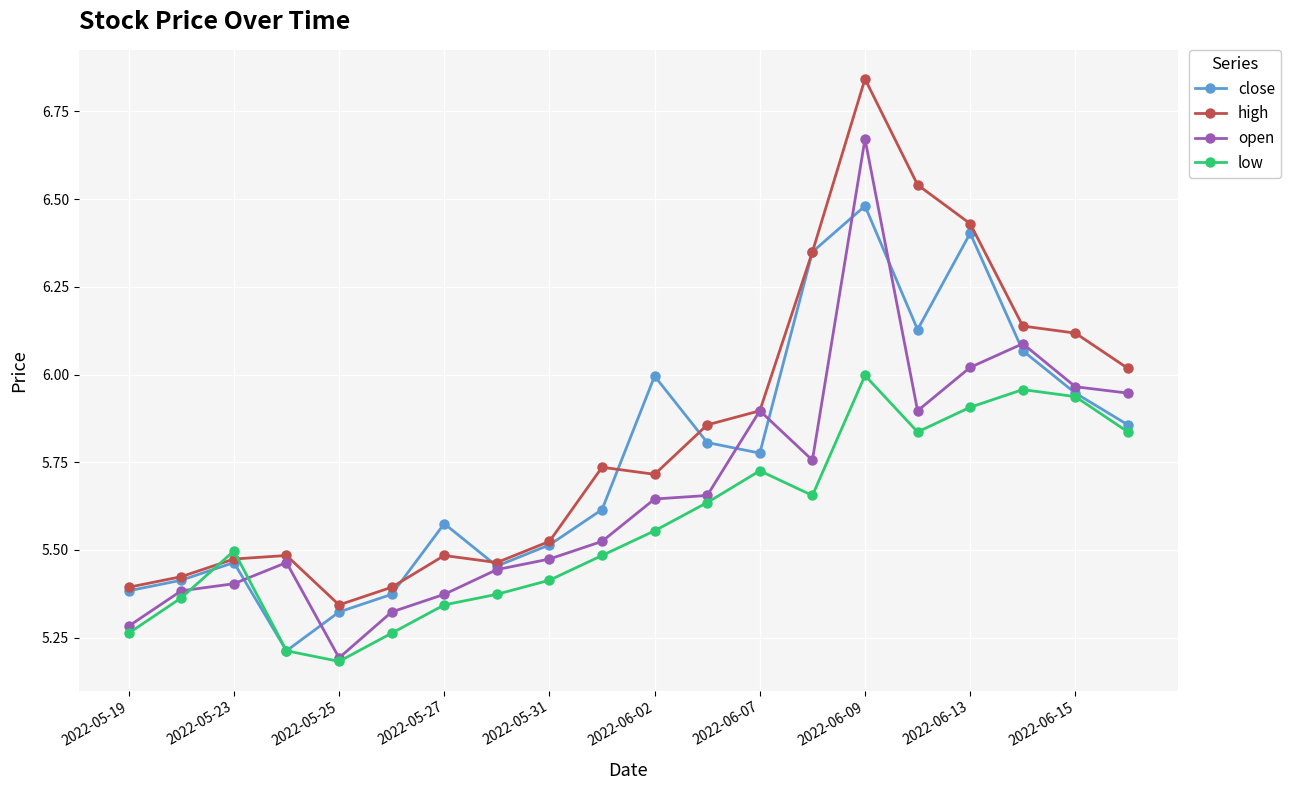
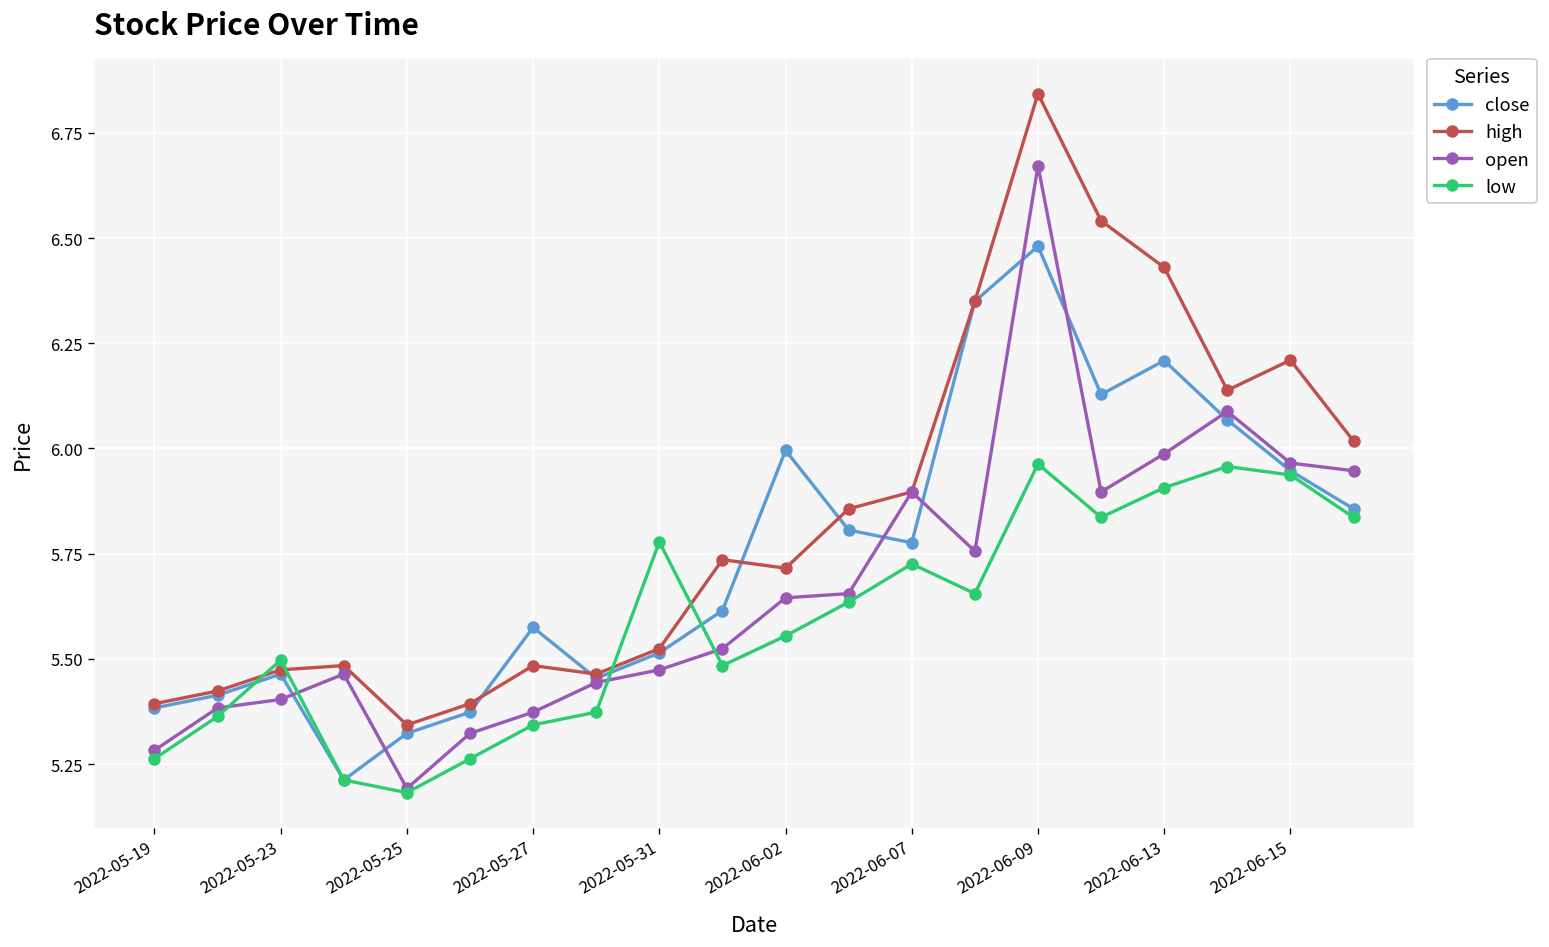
  {
    "close": {
      "2022-05-19": 5.38,
      "2022-05-23": 5.46,
      "2022-05-25": 5.32,
      "2022-05-27": 5.58,
      "2022-05-31": 5.51,
      "2022-06-02": 6.00,
      "2022-06-07": 5.78,
      "2022-06-09": 6.48,
-     "2022-06-13": 6.40,
+     "2022-06-13": 6.21,
      "2022-06-15": 5.95
    },
    "high": {
      "2022-05-19": 5.39,
      "2022-05-23": 5.47,
      "2022-05-25": 5.34,
      "2022-05-27": 5.48,
      "2022-05-31": 5.52,
      "2022-06-02": 5.72,
      "2022-06-09": 6.84,
      "2022-06-13": 6.43,
-     "2022-06-15": 6.12
+     "2022-06-15": 6.21
    },
    "open": {
      "2022-05-19": 5.28,
      "2022-05-23": 5.40,
      "2022-05-25": 5.19,
      "2022-05-27": 5.37,
      "2022-05-31": 5.47,
      "2022-06-02": 5.65,
      "2022-06-09": 6.67,
-     "2022-06-13": 6.02,
+     "2022-06-13": 5.99,
      "2022-06-15": 5.97
    },
    "low": {
      "2022-05-19": 5.26,
      "2022-05-23": 5.50,
      "2022-05-25": 5.18,
      "2022-05-27": 5.34,
-     "2022-05-31": 5.41,
+     "2022-05-31": 5.78,
      "2022-06-02": 5.55,
      "2022-06-07": 5.73,
-     "2022-06-09": 6.00,
+     "2022-06-09": 5.96,
      "2022-06-13": 5.91,
      "2022-06-15": 5.94
    }
  }
